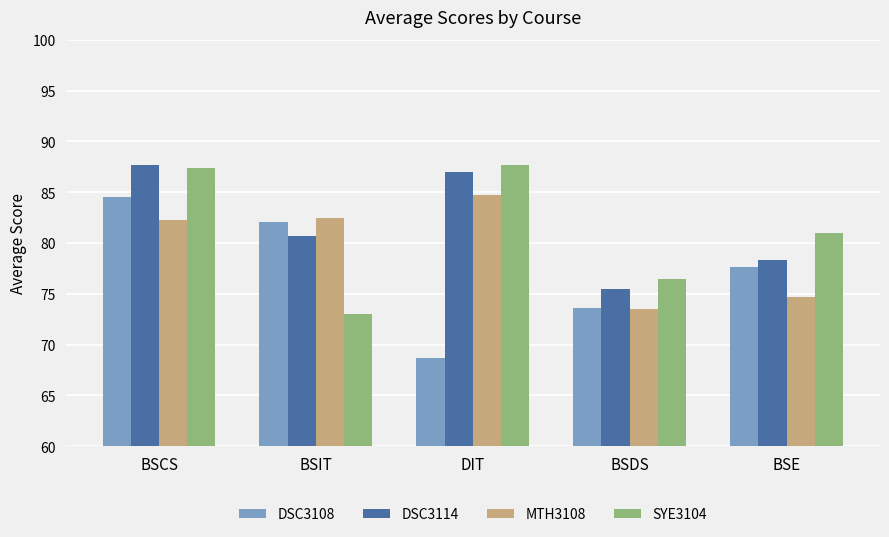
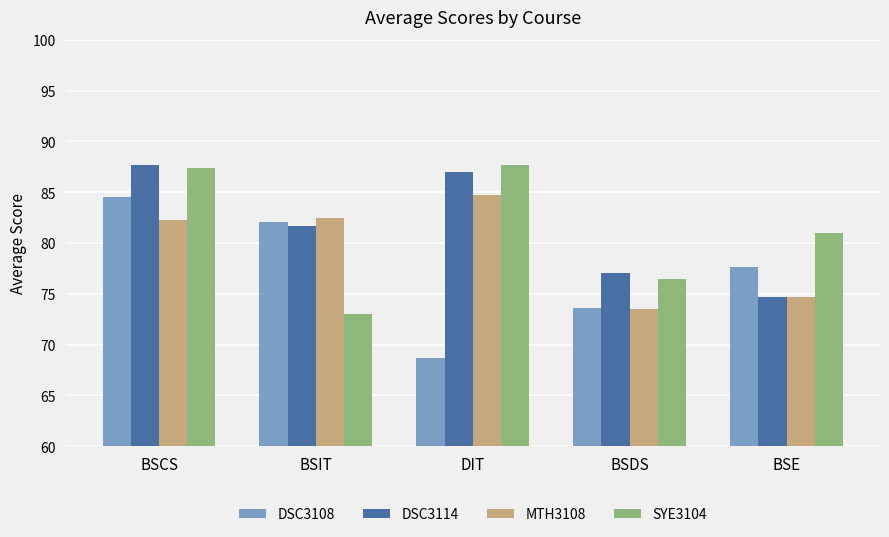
  {
    "DSC3108": {
      "BSCS": 84.5,
      "BSIT": 82.1,
      "DIT": 68.7,
      "BSDS": 73.6,
      "BSE": 77.7
    },
    "DSC3114": {
      "BSCS": 87.7,
-     "BSIT": 80.7,
+     "BSIT": 81.7,
      "DIT": 87.0,
-     "BSDS": 75.5,
-     "BSE": 78.3
+     "BSDS": 77.0,
+     "BSE": 74.7
    }
  }
